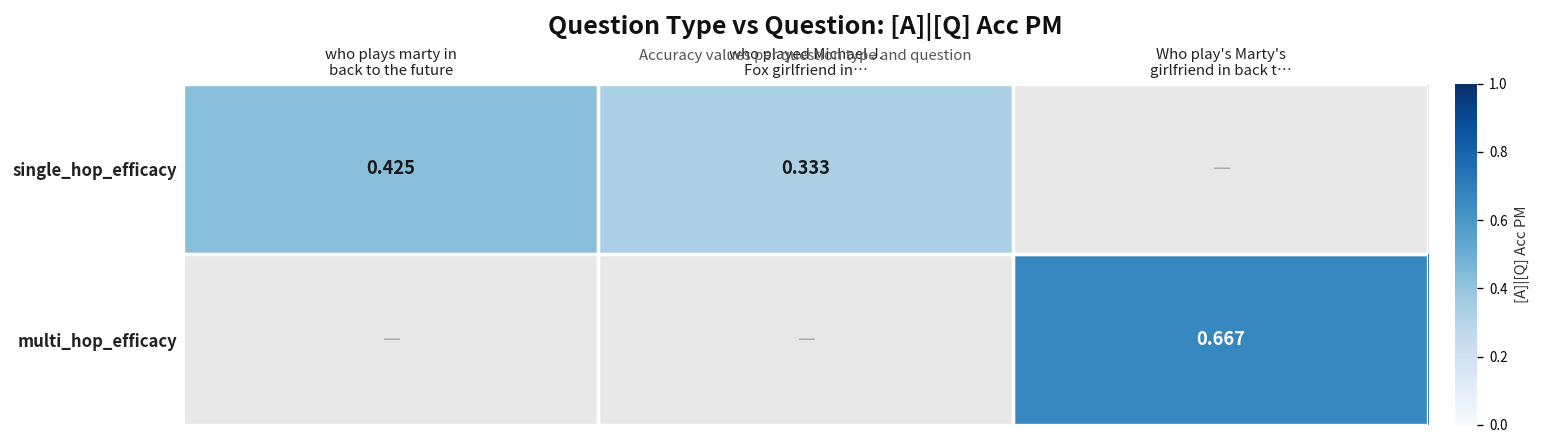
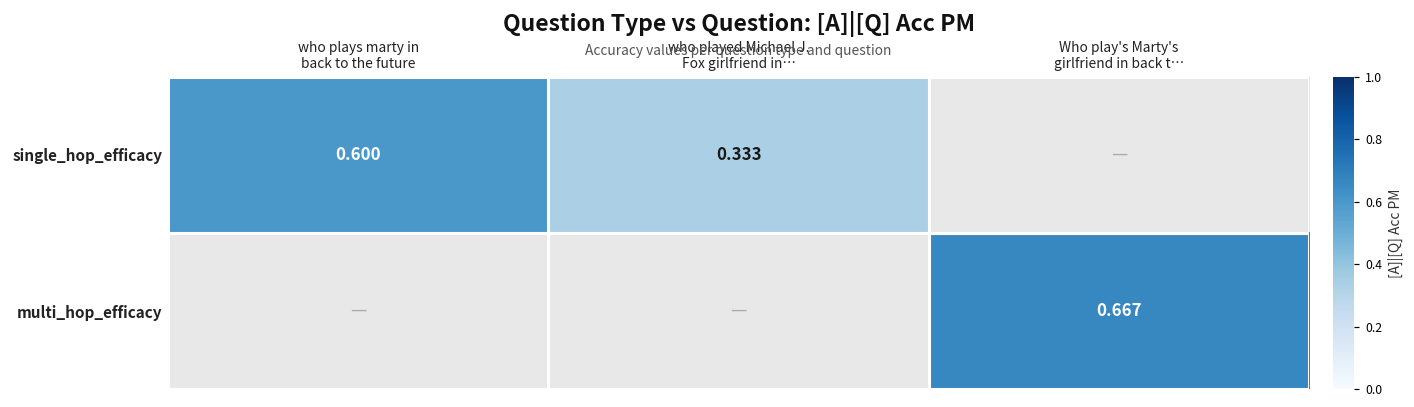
  {
    "single_hop_efficacy": {
-     "who plays marty in back to the future": 0.425,
+     "who plays marty in back to the future": 0.600,
      "who played Michael J. Fox girlfriend in…": 0.333
    },
    "multi_hop_efficacy": {
      "Who play's Marty's girlfriend in back t…": 0.667
    }
  }
